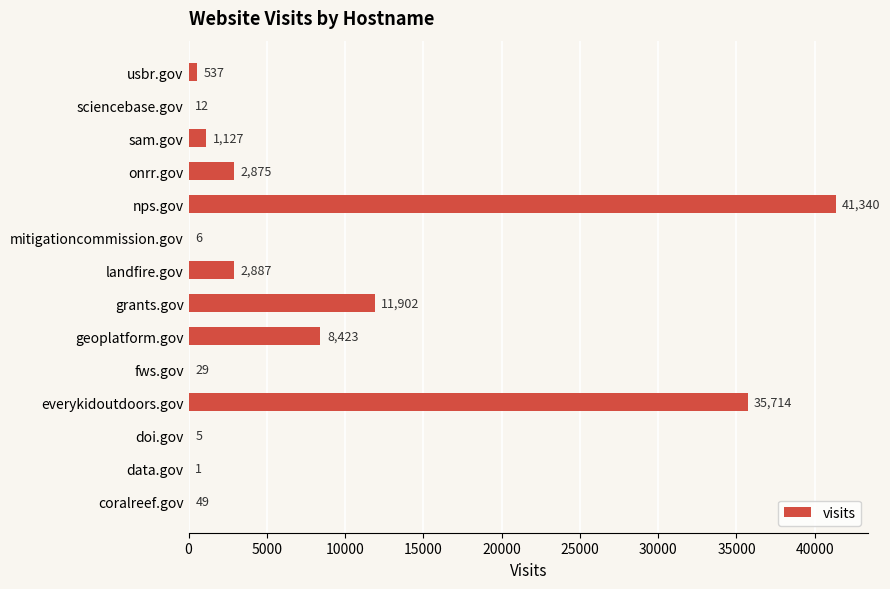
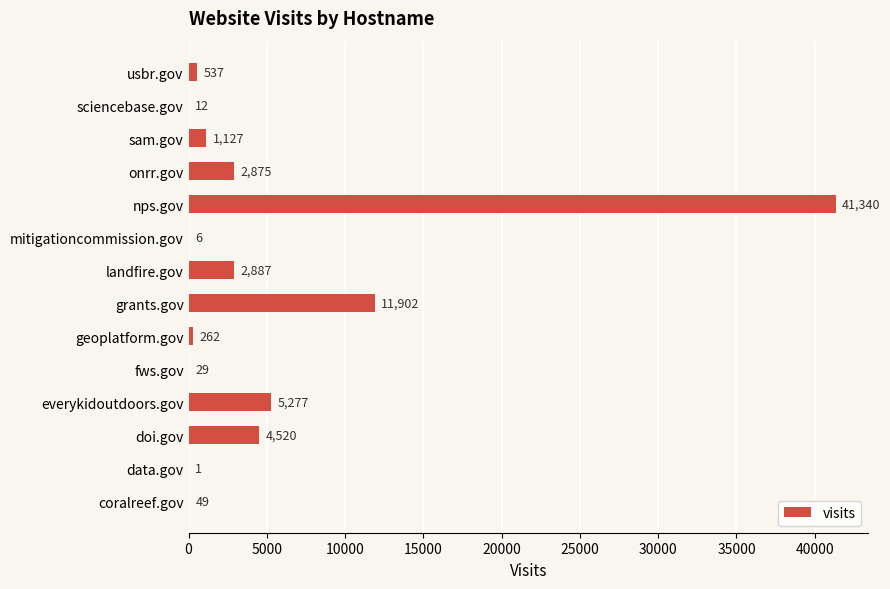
  {
    "usbr.gov": "537",
    "sciencebase.gov": "12",
    "sam.gov": "1,127",
    "onrr.gov": "2,875",
    "nps.gov": "41,340",
    "mitigationcommission.gov": "6",
    "landfire.gov": "2,887",
    "grants.gov": "11,902",
-   "geoplatform.gov": "8,423",
+   "geoplatform.gov": "262",
    "fws.gov": "29",
-   "everykidoutdoors.gov": "35,714",
-   "doi.gov": "5",
+   "everykidoutdoors.gov": "5,277",
+   "doi.gov": "4,520",
    "data.gov": "1",
    "coralreef.gov": "49"
  }
